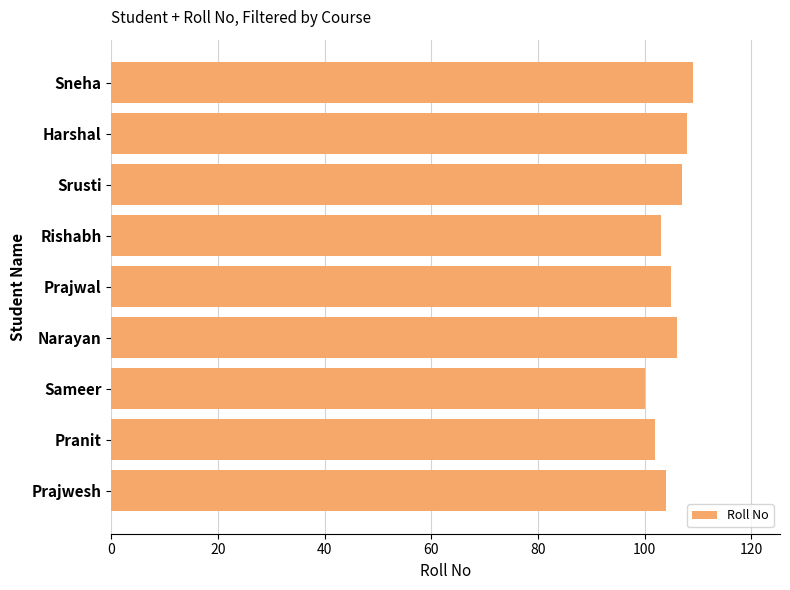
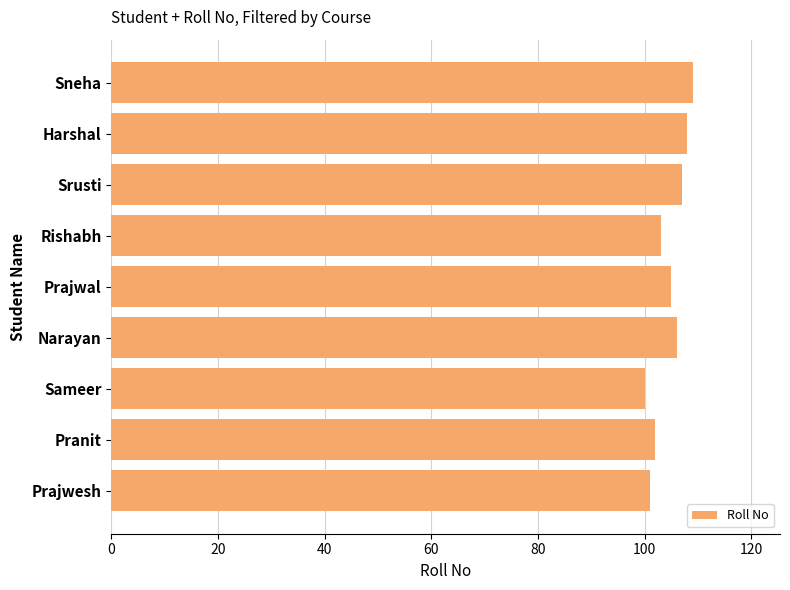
  {
    "Sneha": 109,
    "Harshal": 108,
    "Srusti": 107,
    "Rishabh": 103,
    "Prajwal": 105,
    "Narayan": 106,
    "Sameer": 100,
    "Pranit": 102,
-   "Prajwesh": 104
+   "Prajwesh": 101
  }
